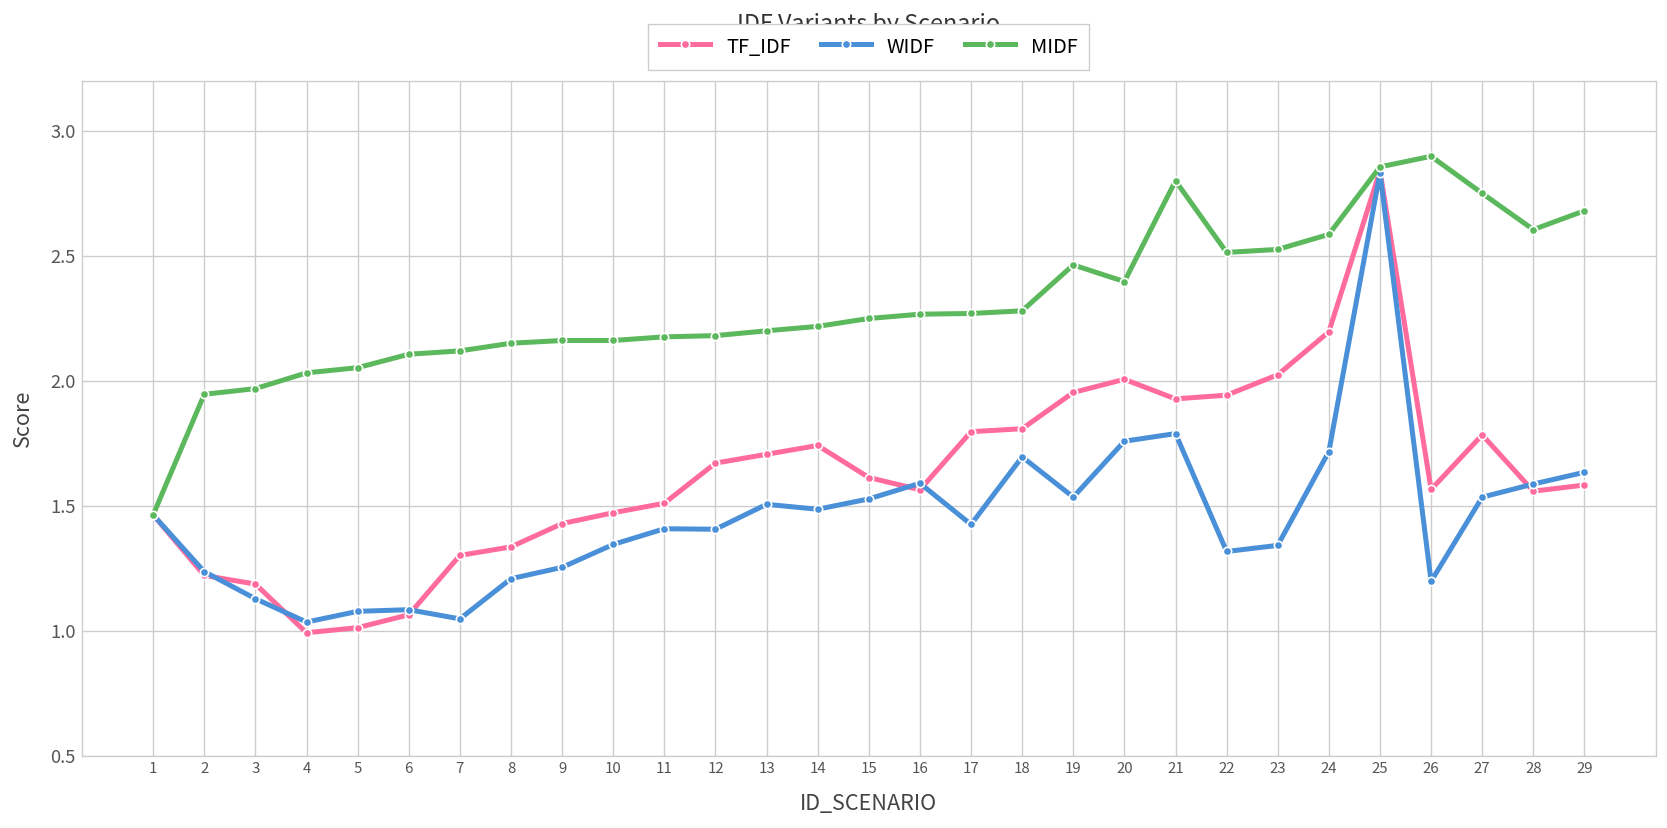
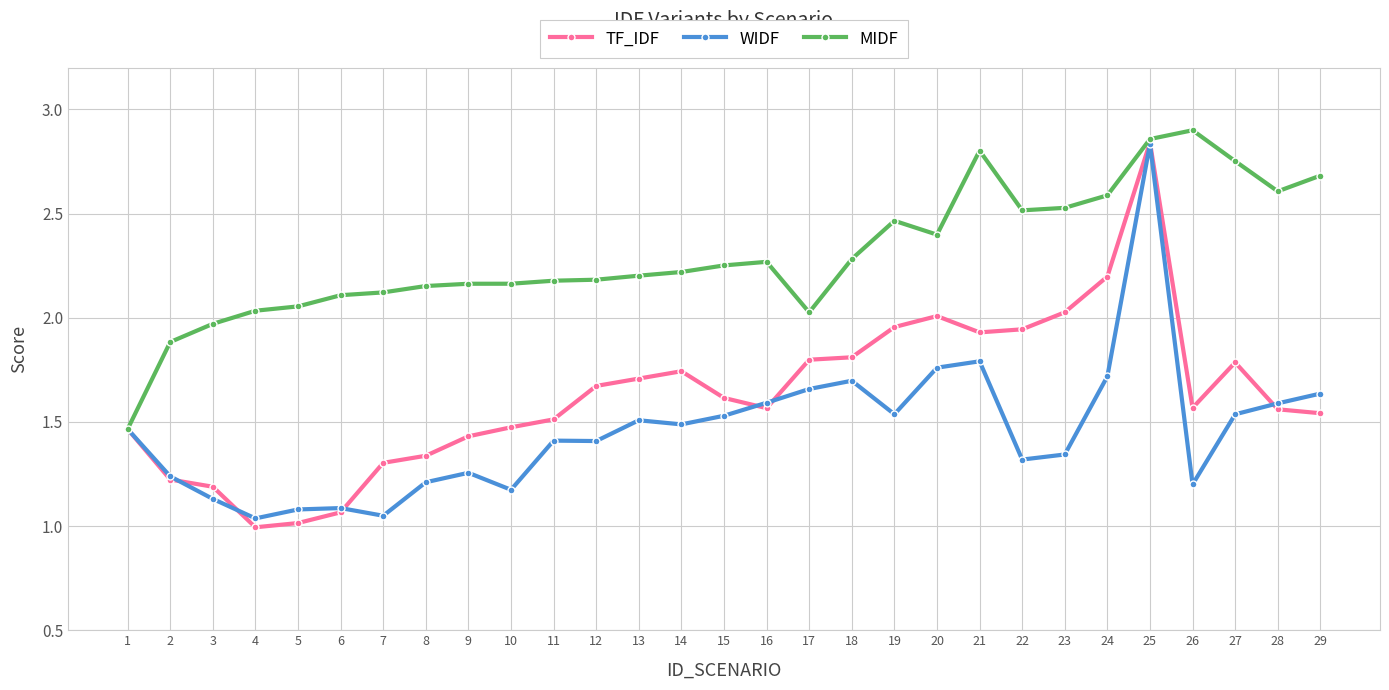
  {
    "TF_IDF": {
      "2": 1.22,
      "3": 1.19,
      "4": 0.99,
      "5": 1.01,
      "6": 1.07,
      "7": 1.30,
      "8": 1.34,
      "9": 1.43,
      "10": 1.47,
      "11": 1.51,
      "12": 1.67,
      "13": 1.71,
      "14": 1.74,
      "15": 1.61,
      "16": 1.57,
      "17": 1.80,
      "18": 1.81,
      "19": 1.96,
      "20": 2.01,
      "21": 1.93,
      "22": 1.94,
      "23": 2.03,
      "24": 2.20,
      "26": 1.57,
      "27": 1.79,
      "28": 1.56,
-     "29": 1.58
+     "29": 1.54
    },
    "WIDF": {
      "2": 1.24,
      "3": 1.13,
      "4": 1.04,
      "5": 1.08,
      "6": 1.09,
      "7": 1.05,
      "8": 1.21,
      "9": 1.26,
-     "10": 1.35,
+     "10": 1.17,
      "11": 1.41,
      "12": 1.41,
      "13": 1.51,
      "14": 1.49,
      "15": 1.53,
      "16": 1.59,
-     "17": 1.43,
+     "17": 1.66,
      "18": 1.70,
      "19": 1.54,
      "20": 1.76,
      "21": 1.79,
      "22": 1.32,
      "23": 1.34,
      "24": 1.72,
      "26": 1.20,
      "27": 1.54,
      "28": 1.59,
      "29": 1.64
    },
    "MIDF": {
-     "2": 1.95,
+     "2": 1.88,
      "3": 1.97,
      "4": 2.03,
      "5": 2.05,
      "6": 2.11,
      "7": 2.12,
      "8": 2.15,
      "9": 2.16,
      "10": 2.16,
      "11": 2.18,
      "12": 2.18,
      "13": 2.20,
      "14": 2.22,
      "15": 2.25,
      "16": 2.27,
-     "17": 2.27,
+     "17": 2.03,
      "18": 2.28,
      "19": 2.47,
      "20": 2.40,
      "21": 2.80,
      "22": 2.52,
      "23": 2.53,
      "24": 2.59,
      "25": 2.86,
      "26": 2.90,
      "27": 2.75,
      "28": 2.61,
      "29": 2.68
    }
  }
